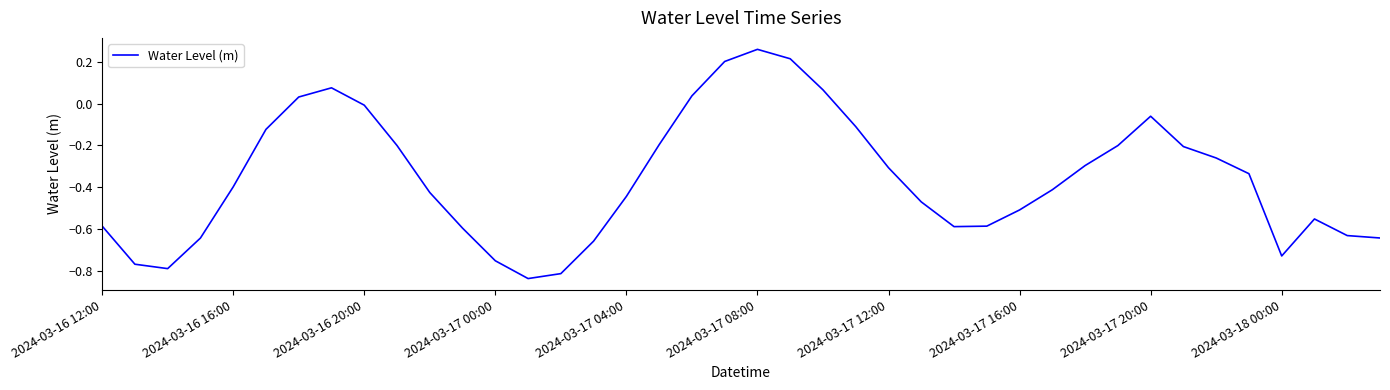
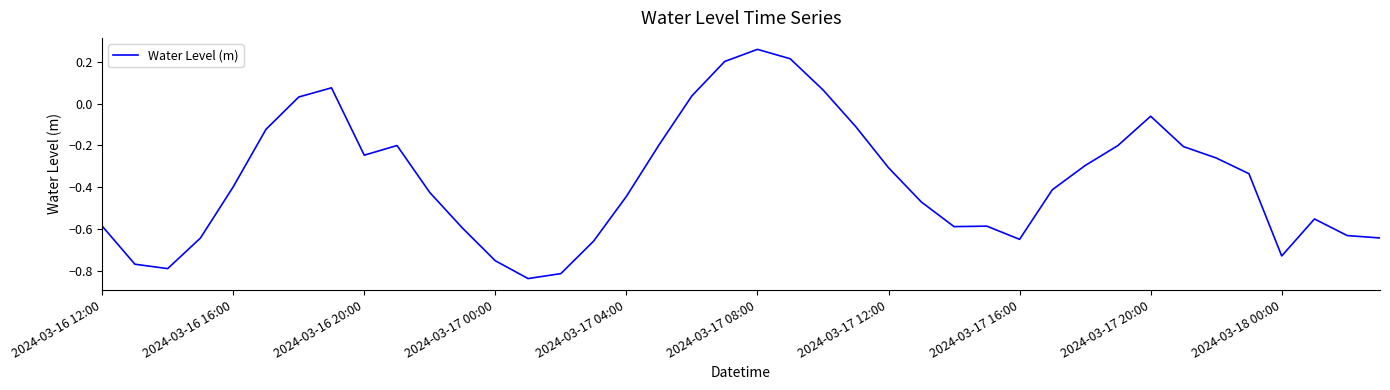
  {
    "2024-03-16 12:00": -0.59,
    "2024-03-16 16:00": -0.40,
-   "2024-03-16 20:00": -0.01,
+   "2024-03-16 20:00": -0.25,
    "2024-03-17 00:00": -0.75,
    "2024-03-17 04:00": -0.44,
    "2024-03-17 08:00": 0.26,
    "2024-03-17 12:00": -0.31,
-   "2024-03-17 16:00": -0.51,
+   "2024-03-17 16:00": -0.65,
    "2024-03-17 20:00": -0.06,
    "2024-03-18 00:00": -0.73
  }
